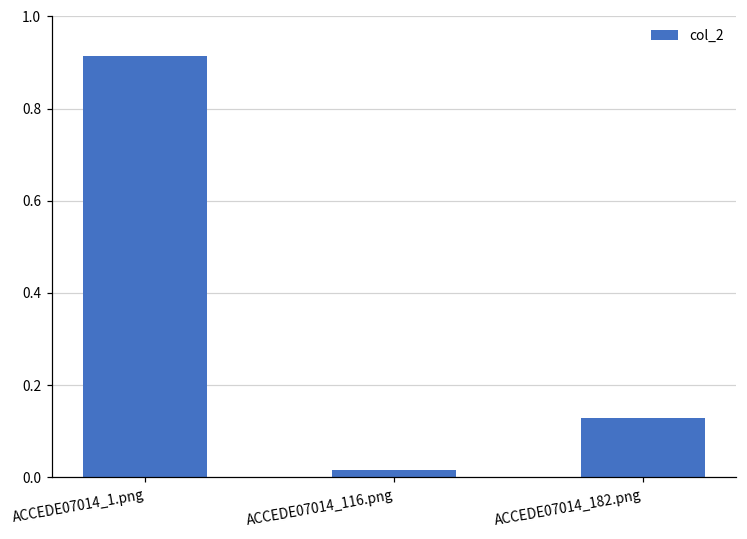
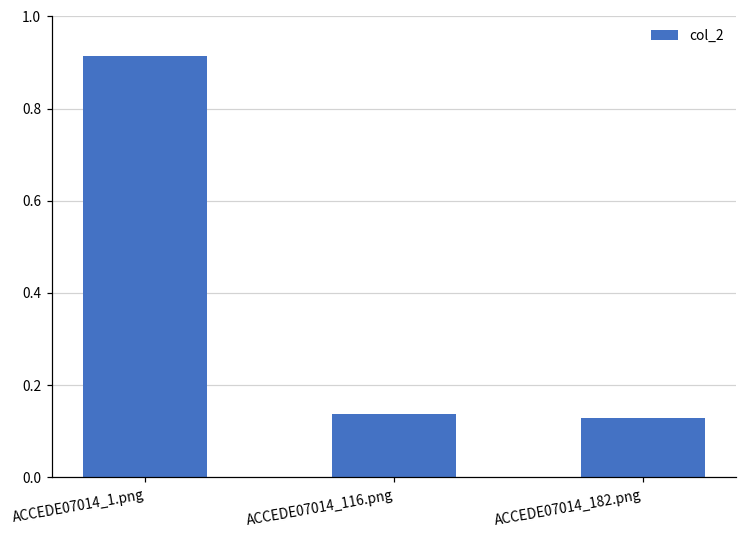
  {
    "ACCEDE07014_1.png": 0.91,
-   "ACCEDE07014_116.png": 0.02,
+   "ACCEDE07014_116.png": 0.14,
    "ACCEDE07014_182.png": 0.13
  }
